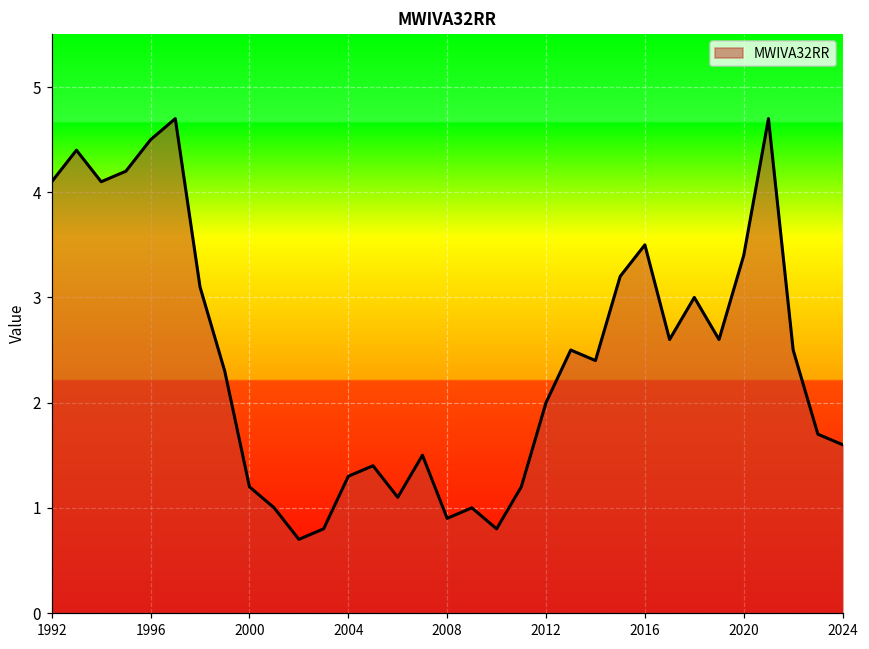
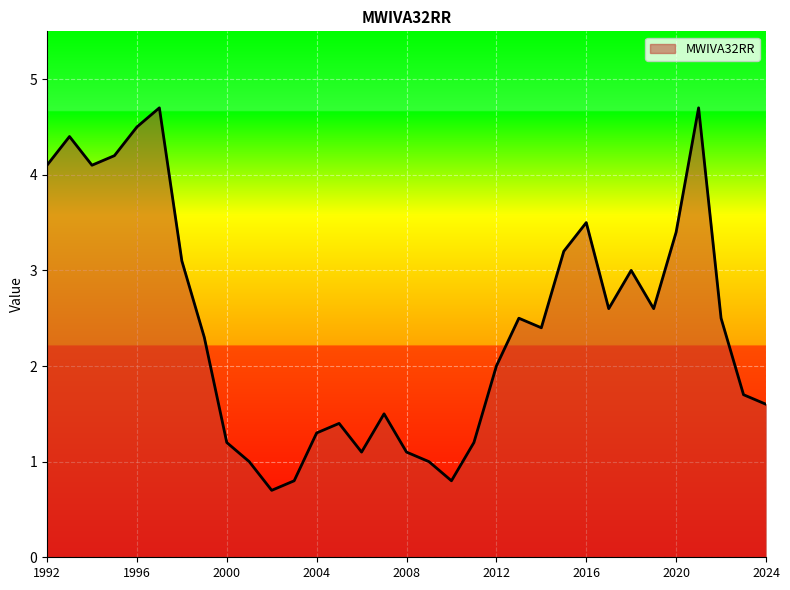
  {
    "1992": 4.1,
    "1996": 4.5,
    "2000": 1.2,
    "2004": 1.3,
-   "2008": 0.9,
+   "2008": 1.1,
    "2012": 2.0,
    "2016": 3.5,
    "2020": 3.4,
    "2024": 1.6
  }
